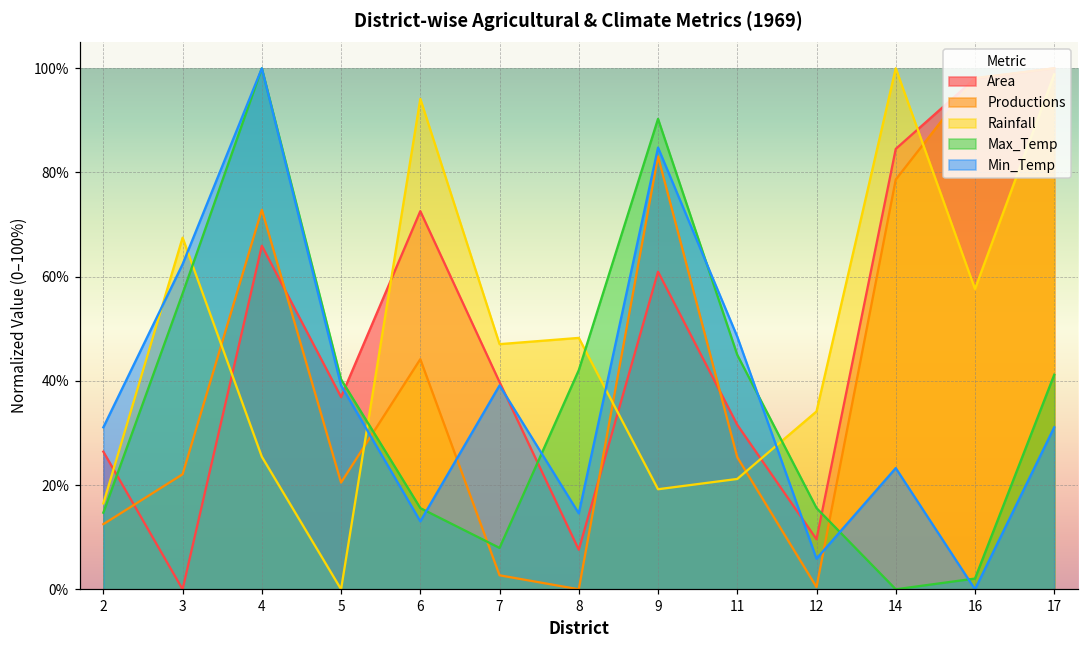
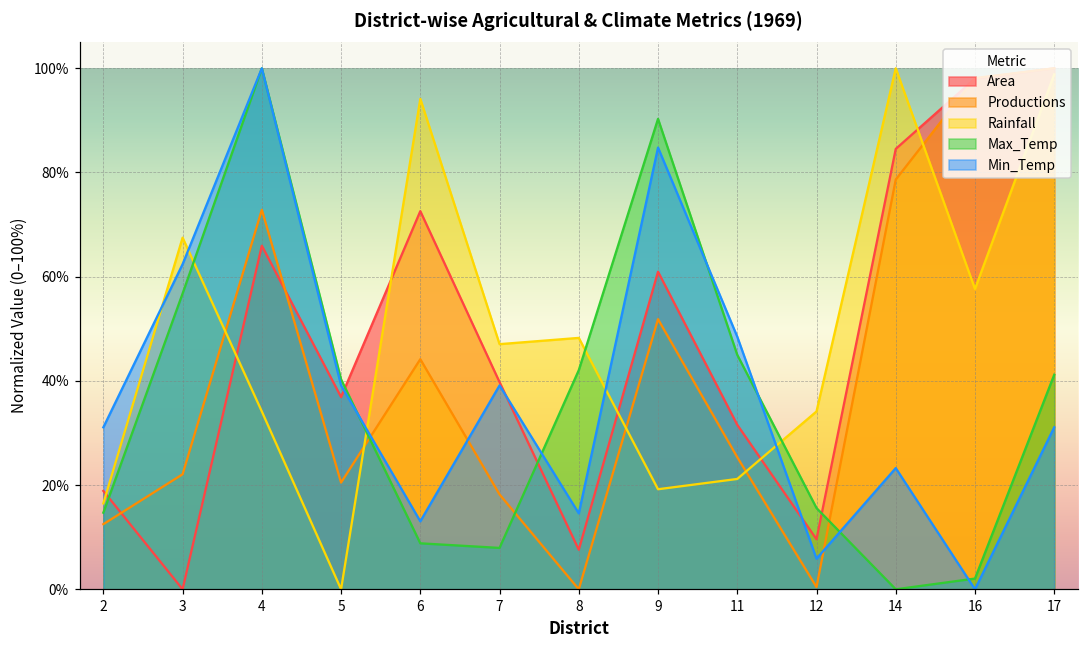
  {
    "Area": {
-     "2": "26%",
+     "2": "19%",
      "3": "0%",
      "4": "66%",
      "5": "37%",
      "6": "73%",
      "7": "40%",
      "8": "8%",
      "9": "61%",
      "11": "32%",
      "12": "10%",
      "14": "85%"
    },
    "Productions": {
      "2": "12%",
      "3": "22%",
      "4": "73%",
      "5": "20%",
      "6": "44%",
-     "7": "3%",
+     "7": "18%",
      "8": "0%",
-     "9": "83%",
+     "9": "52%",
      "11": "25%",
      "12": "0%",
      "14": "79%"
    },
    "Rainfall": {
      "2": "16%",
      "3": "67%",
-     "4": "25%",
+     "4": "34%",
      "5": "0%",
      "6": "94%",
      "7": "47%",
      "8": "48%",
      "9": "19%",
      "11": "21%",
      "12": "34%",
      "14": "100%",
      "16": "58%"
    },
    "Max_Temp": {
      "2": "15%",
      "3": "57%",
      "5": "40%",
-     "6": "16%",
+     "6": "9%",
      "7": "8%",
      "8": "42%",
      "9": "90%",
      "11": "45%",
      "12": "16%",
      "14": "0%",
      "16": "2%",
      "17": "41%"
    },
    "Min_Temp": {
      "2": "31%",
      "3": "62%",
      "5": "39%",
      "6": "13%",
      "7": "39%",
      "8": "15%",
      "9": "85%",
      "11": "48%",
      "12": "6%",
      "14": "23%",
      "16": "0%",
      "17": "31%"
    }
  }
